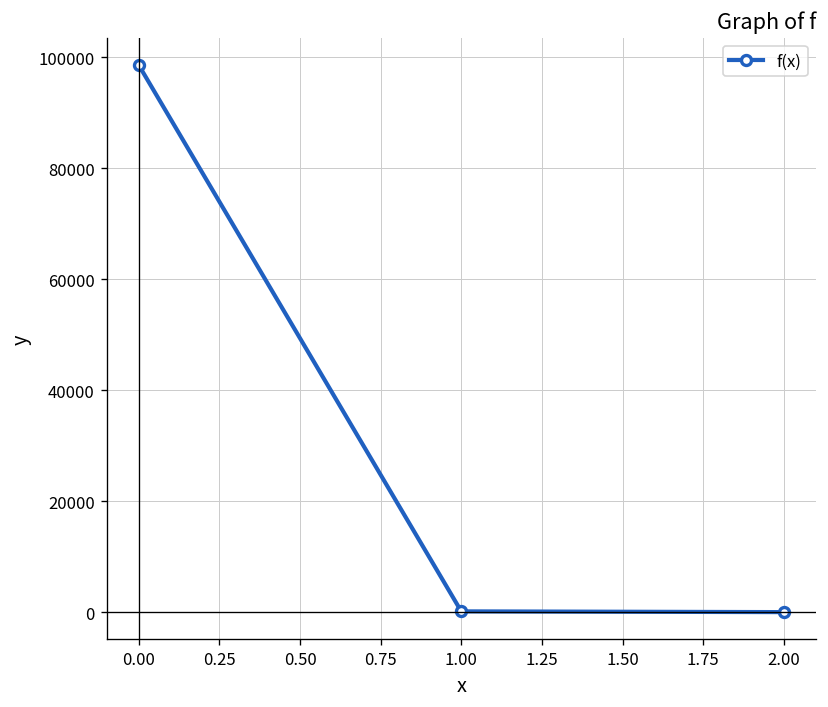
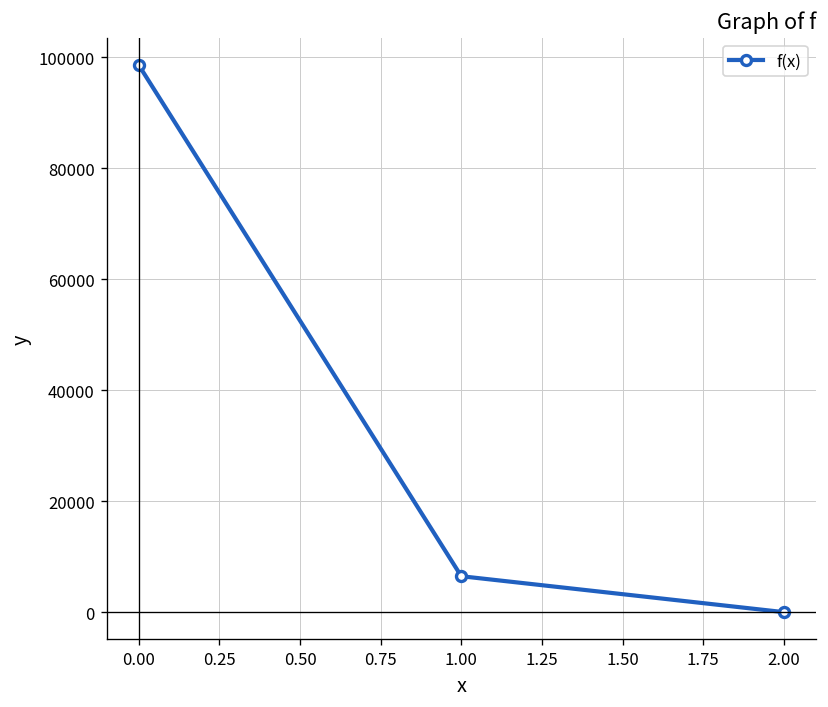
  {
    "0.00": 99000,
-   "1.00": 0,
+   "1.00": 6000,
    "2.00": 0
  }
